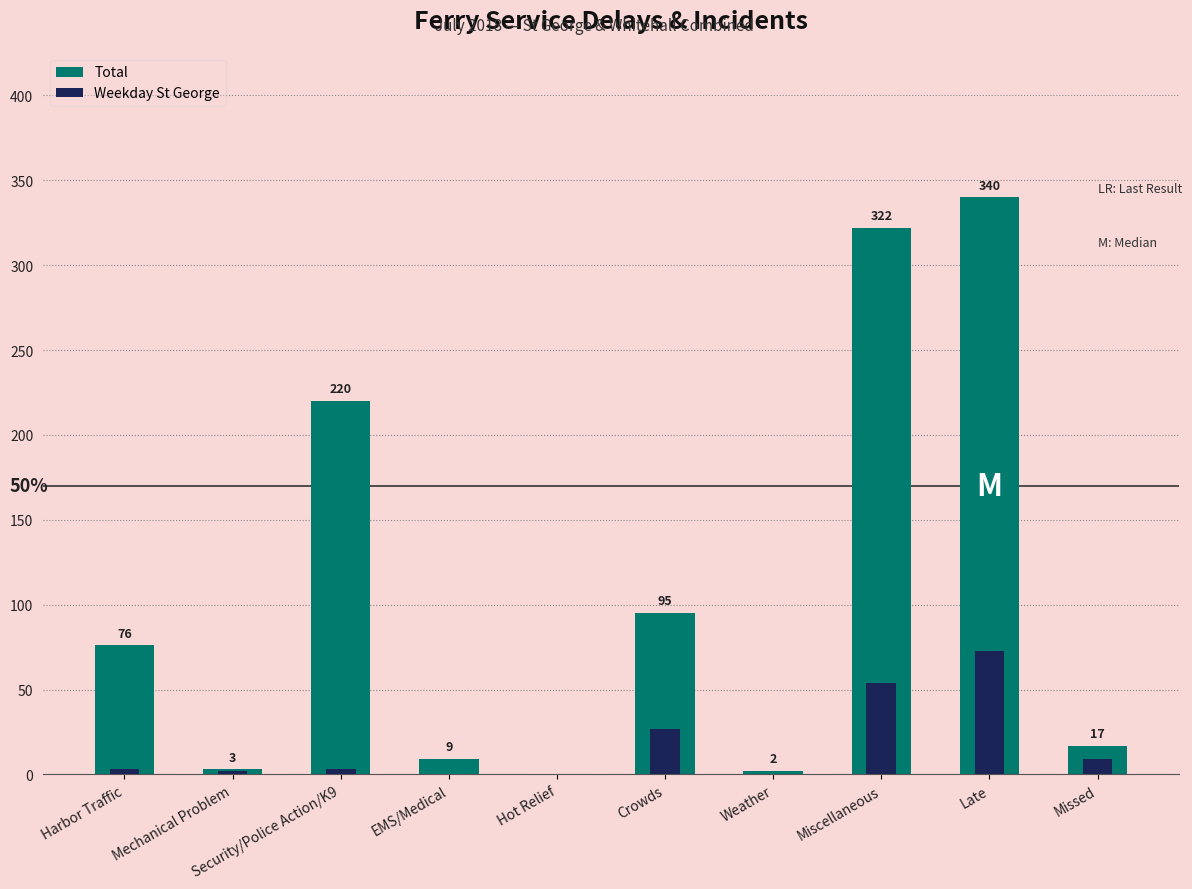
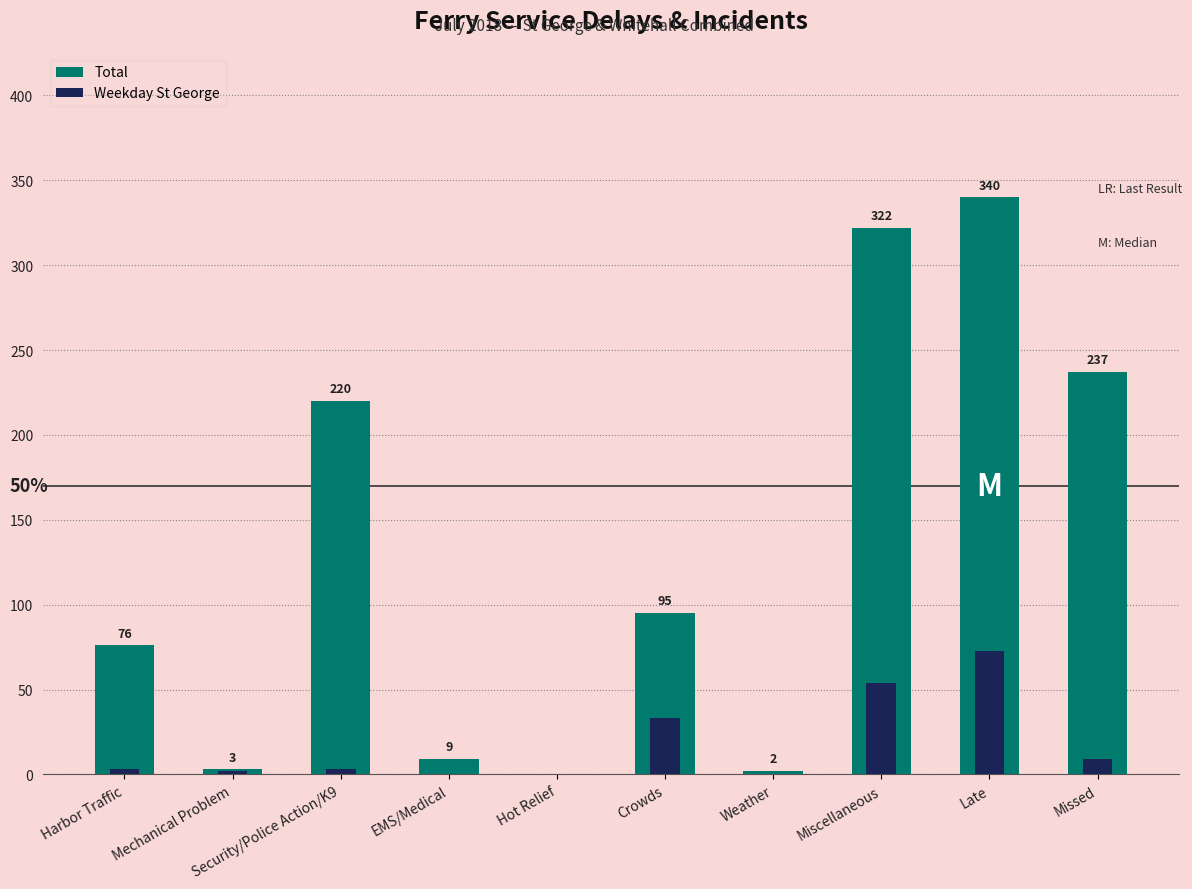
  {
    "Total": {
      "Harbor Traffic": 76,
      "Mechanical Problem": 3,
      "Security/Police Action/K9": 220,
      "EMS/Medical": 9,
      "Crowds": 95,
      "Weather": 2,
      "Miscellaneous": 322,
      "Late": 340,
-     "Missed": 17
+     "Missed": 237
    },
    "Weekday St George": {
      "Mechanical Problem": 2,
      "EMS/Medical": 0,
      "Hot Relief": 0,
-     "Crowds": 27,
+     "Crowds": 33,
      "Weather": 0
    }
  }
